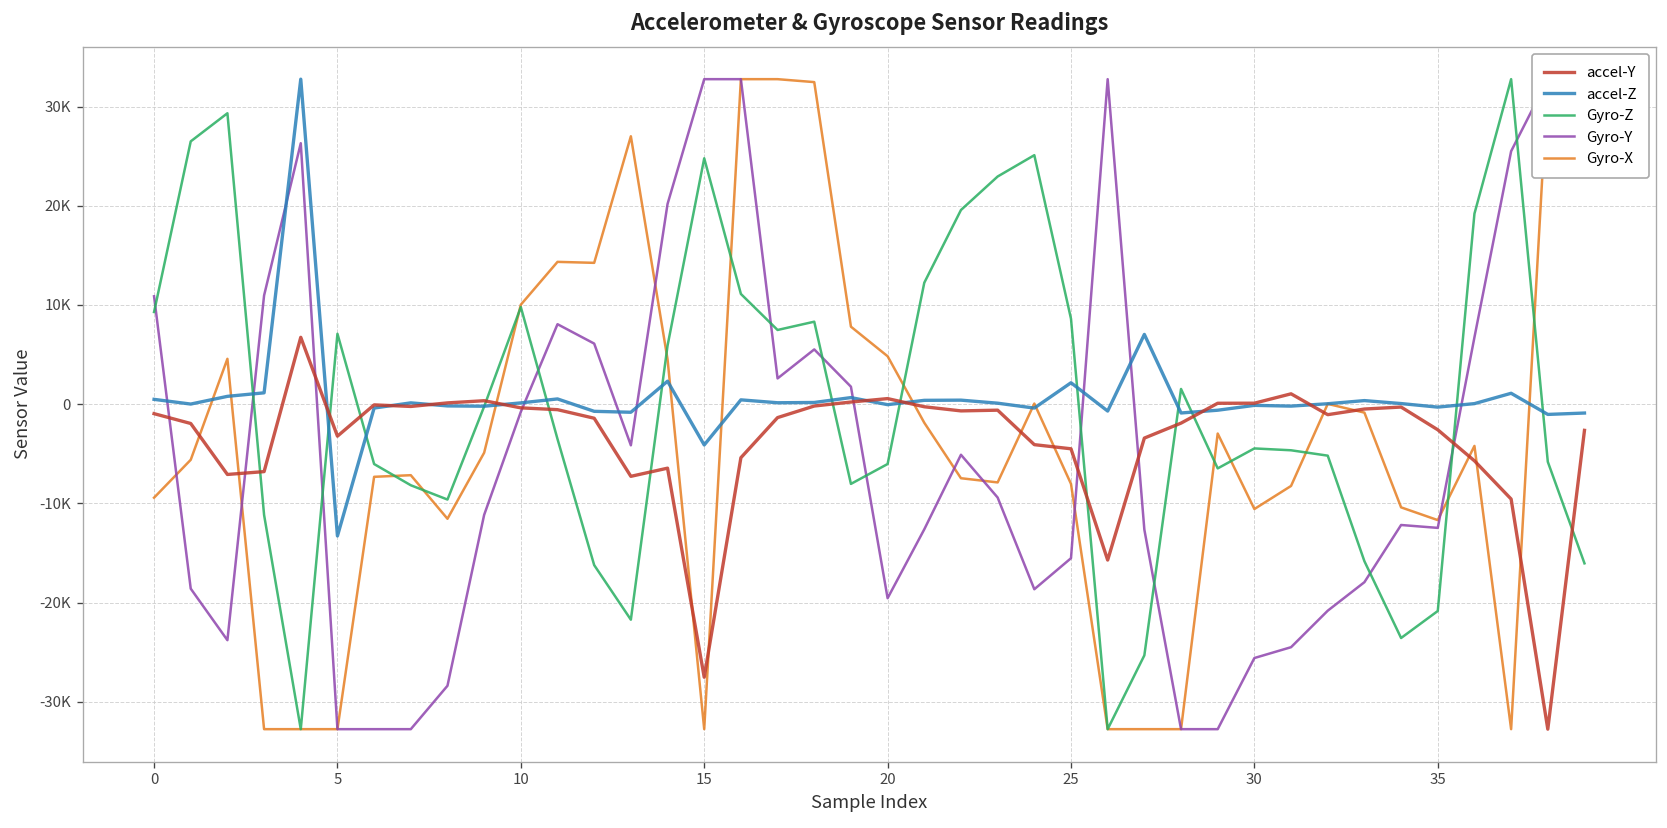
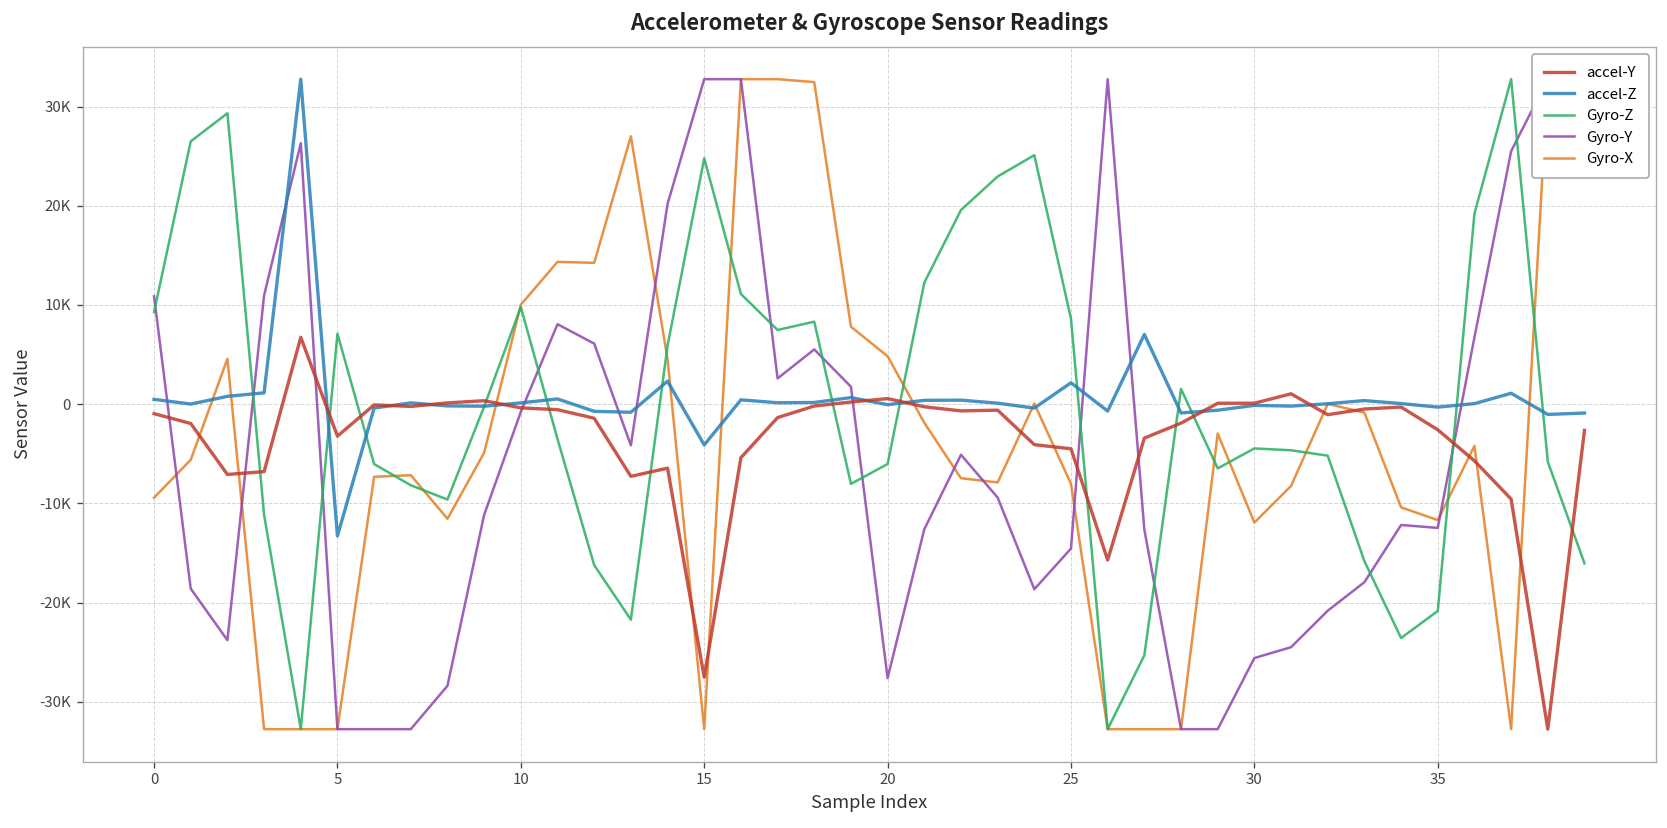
  {
    "accel-Y": {
      "0": -1000,
      "5": -3000,
      "10": 0,
      "15": -28000,
      "20": 1000,
      "25": -4000,
      "35": -3000
    },
    "accel-Z": {
      "0": 0,
      "5": -13000,
      "10": 0,
      "15": -4000,
      "20": 0,
      "25": 2000,
      "35": 0
    },
    "Gyro-Z": {
      "0": 9000,
      "5": 7000,
      "15": 25000,
      "20": -6000,
      "25": 9000,
      "30": -4000,
      "35": -21000
    },
    "Gyro-Y": {
      "0": 11000,
      "10": -1000,
      "15": 33000,
-     "20": -20000,
-     "25": -16000,
+     "20": -28000,
+     "25": -15000,
      "30": -26000,
      "35": -12000
    },
    "Gyro-X": {
      "0": -9000,
      "15": -33000,
      "20": 5000,
      "25": -8000,
-     "30": -11000,
+     "30": -12000,
      "35": -12000
    }
  }
